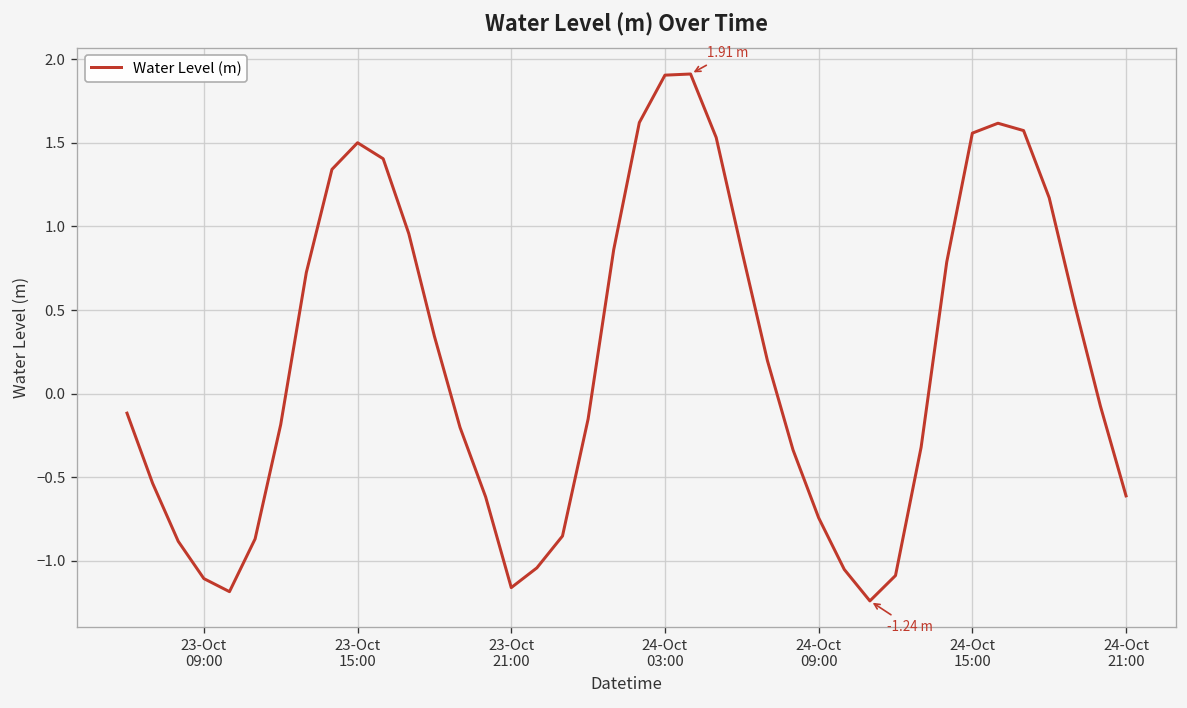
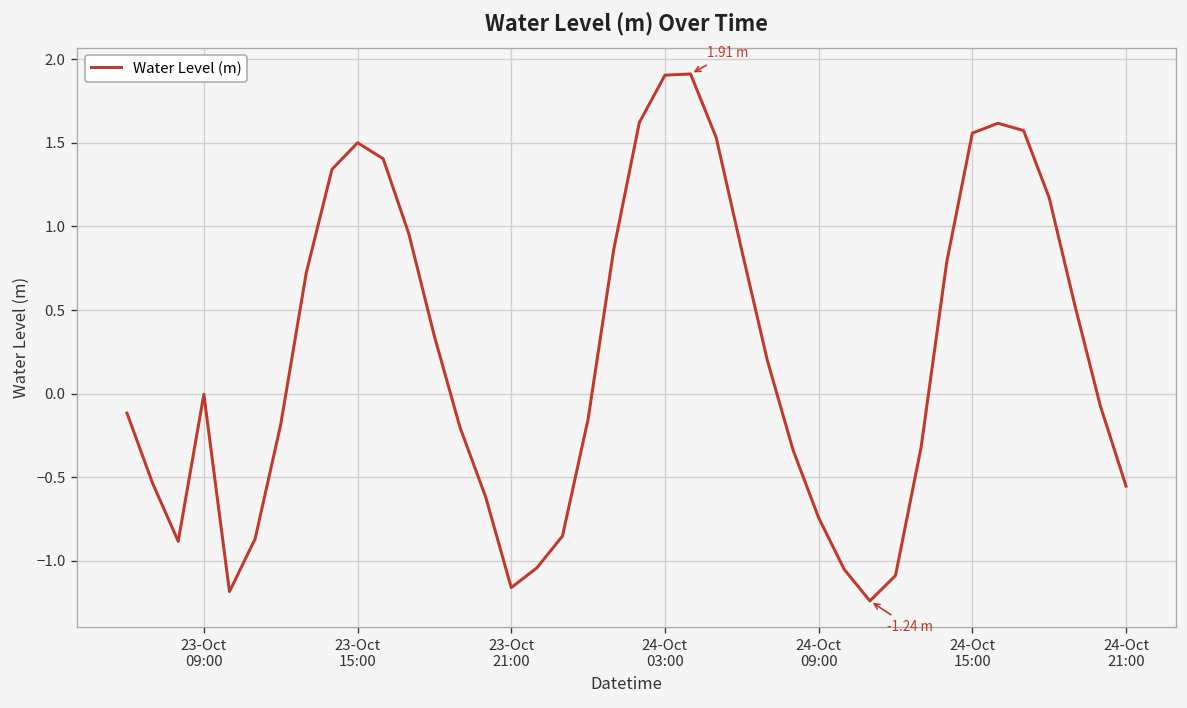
  {
-   "23-Oct 09:00": -1.11,
+   "23-Oct 09:00": 0.00,
    "23-Oct 15:00": 1.50,
    "23-Oct 21:00": -1.16,
    "24-Oct 03:00": 1.90,
    "24-Oct 09:00": -0.74,
    "24-Oct 15:00": 1.56,
-   "24-Oct 21:00": -0.61
+   "24-Oct 21:00": -0.55
  }
